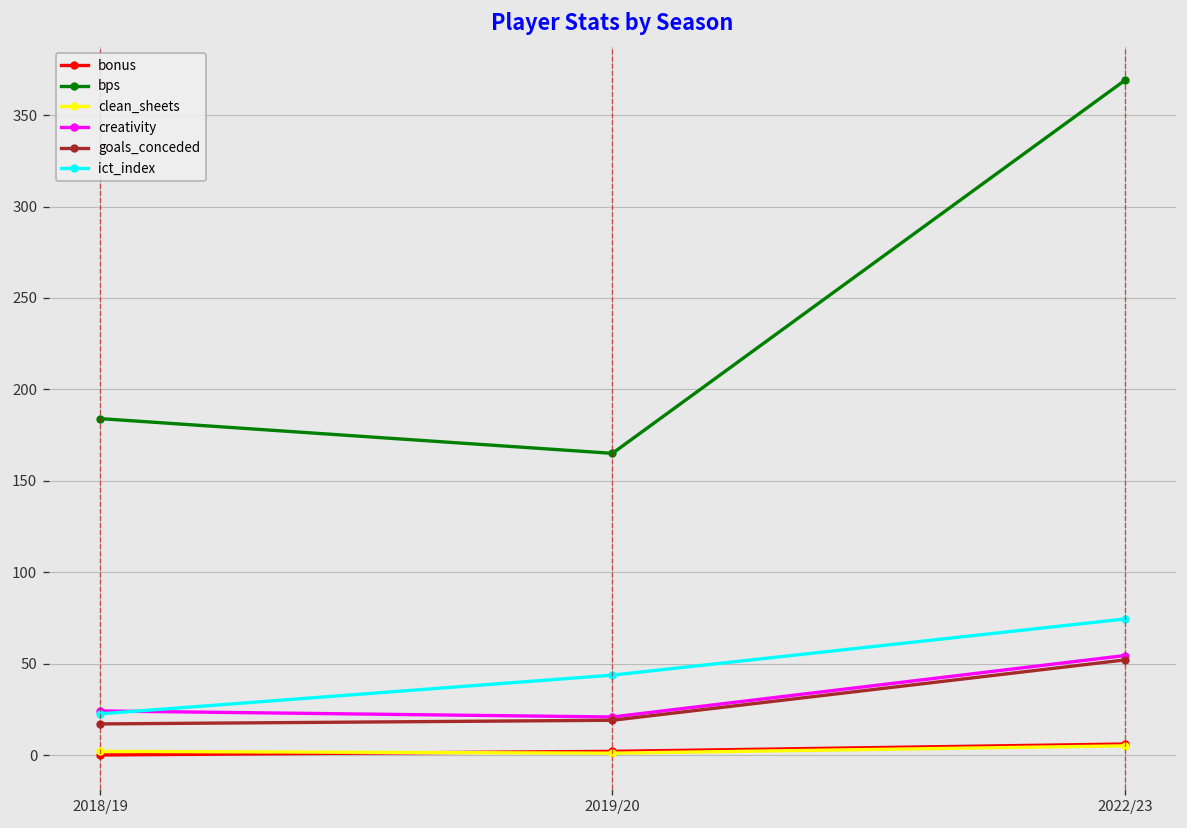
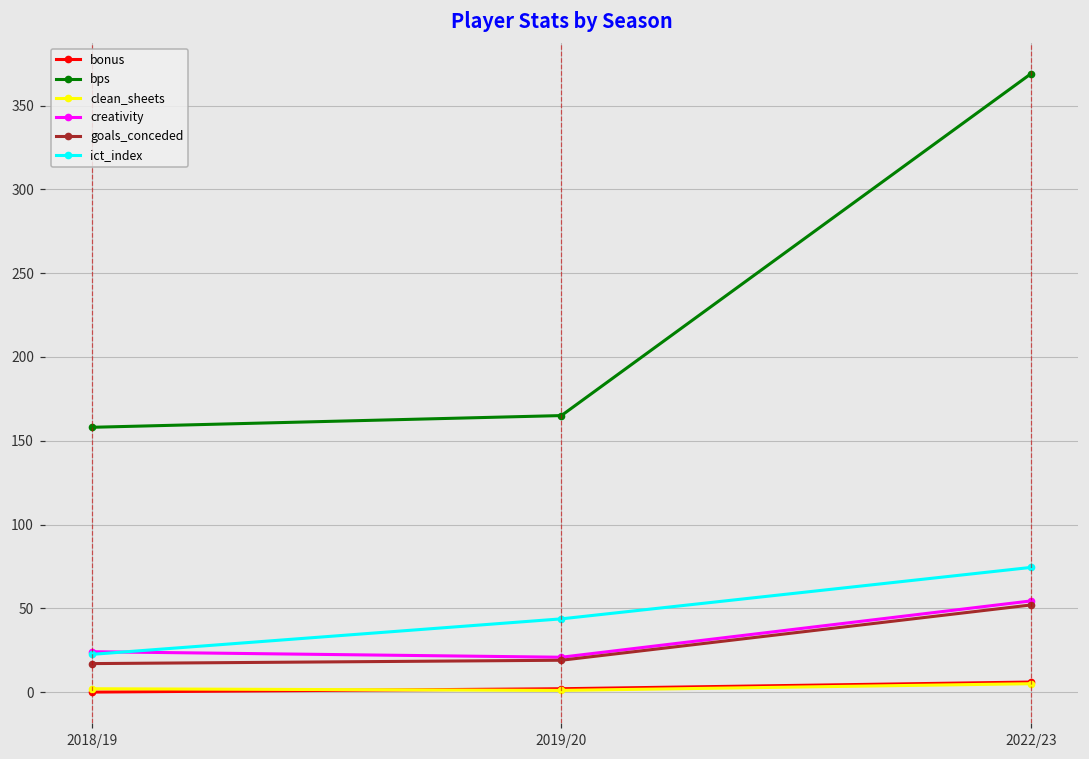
  {
    "bonus": {
      "2018/19": 0
    },
    "bps": {
-     "2018/19": 184,
+     "2018/19": 158,
      "2019/20": 165,
      "2022/23": 369
    },
    "clean_sheets": {
      "2018/19": 2
    },
    "creativity": {
      "2019/20": 21,
      "2022/23": 54
    },
    "goals_conceded": {
      "2018/19": 17,
      "2019/20": 19,
      "2022/23": 52
    },
    "ict_index": {
      "2019/20": 44,
      "2022/23": 74
    }
  }
